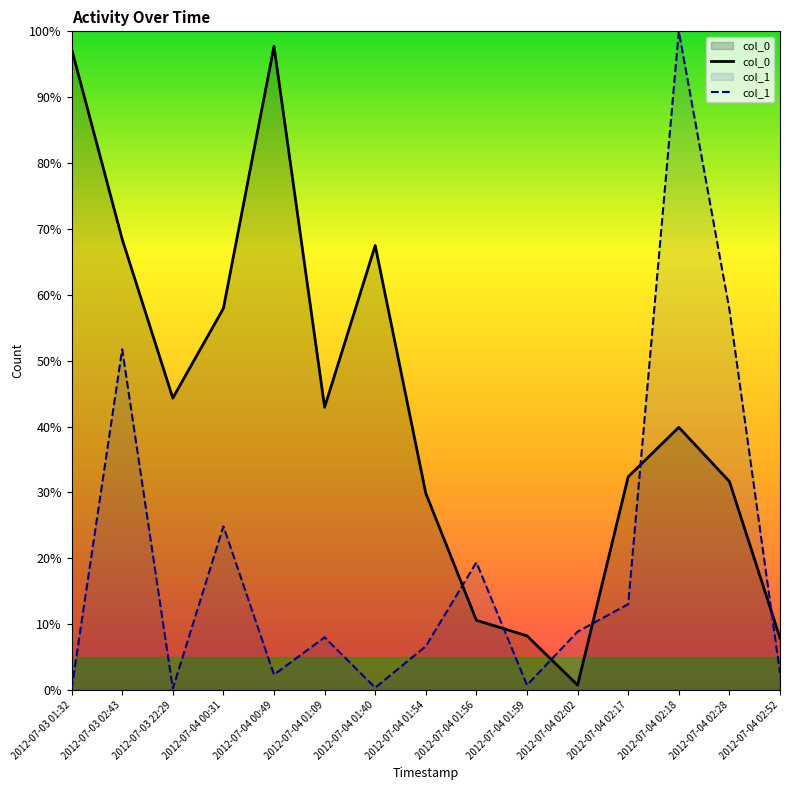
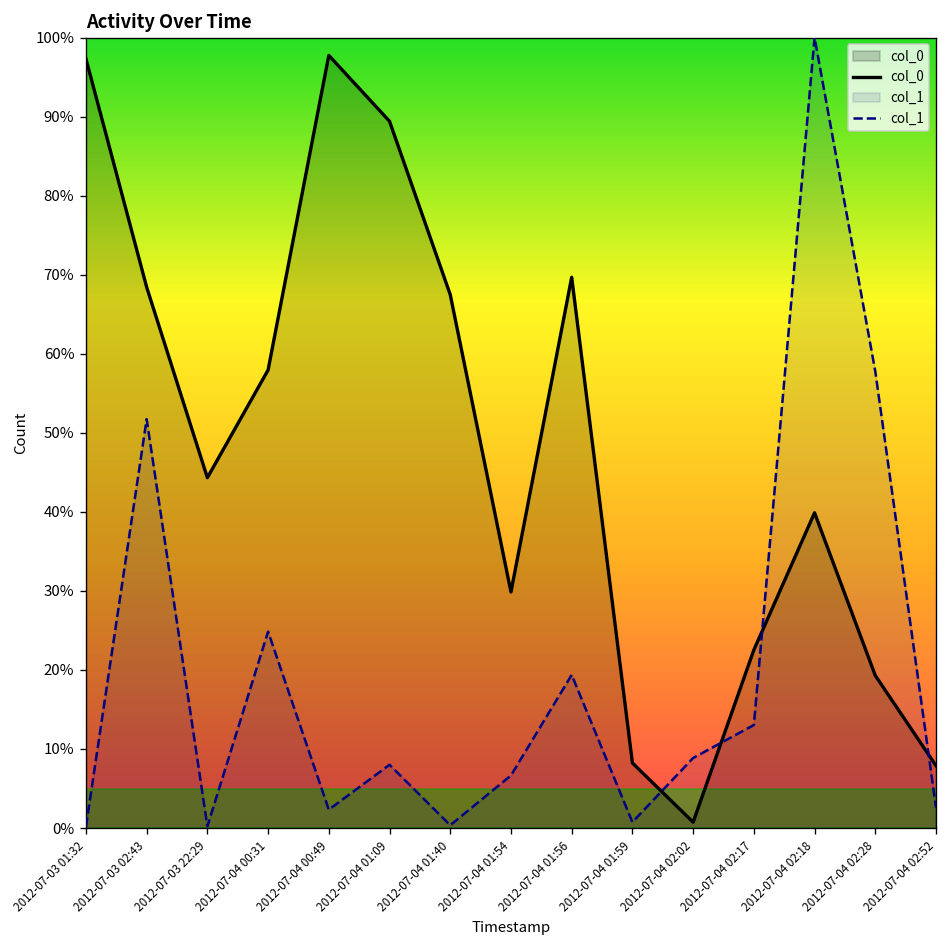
  {
    "col_0": {
      "2012-07-03 01:32": "97%",
      "2012-07-03 02:43": "68%",
      "2012-07-03 22:29": "44%",
      "2012-07-04 00:31": "58%",
      "2012-07-04 00:49": "98%",
-     "2012-07-04 01:09": "43%",
+     "2012-07-04 01:09": "89%",
      "2012-07-04 01:40": "67%",
      "2012-07-04 01:54": "30%",
-     "2012-07-04 01:56": "11%",
+     "2012-07-04 01:56": "70%",
      "2012-07-04 01:59": "8%",
-     "2012-07-04 02:17": "32%",
+     "2012-07-04 02:17": "23%",
      "2012-07-04 02:18": "40%",
-     "2012-07-04 02:28": "32%",
+     "2012-07-04 02:28": "19%",
      "2012-07-04 02:52": "8%"
    },
    "col_1": {
      "2012-07-03 02:43": "52%",
      "2012-07-04 00:31": "25%",
      "2012-07-04 01:09": "8%",
      "2012-07-04 01:54": "7%",
      "2012-07-04 01:56": "19%",
      "2012-07-04 02:02": "9%",
      "2012-07-04 02:17": "13%",
      "2012-07-04 02:18": "100%",
      "2012-07-04 02:28": "58%"
    }
  }
